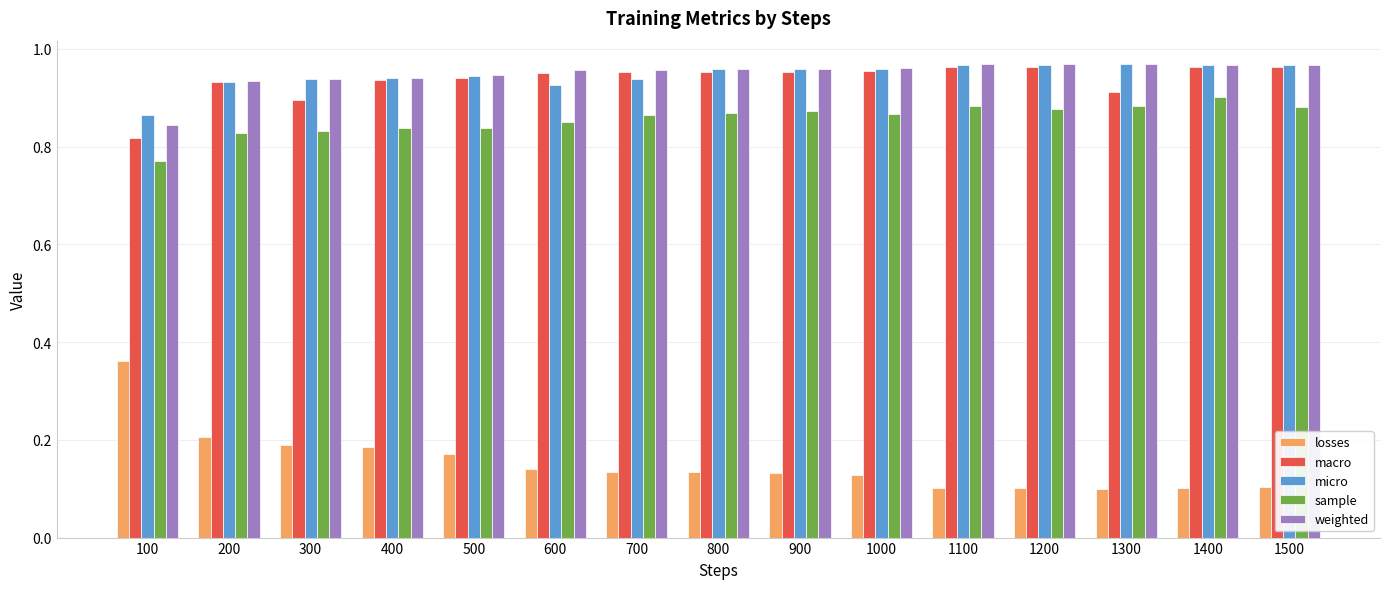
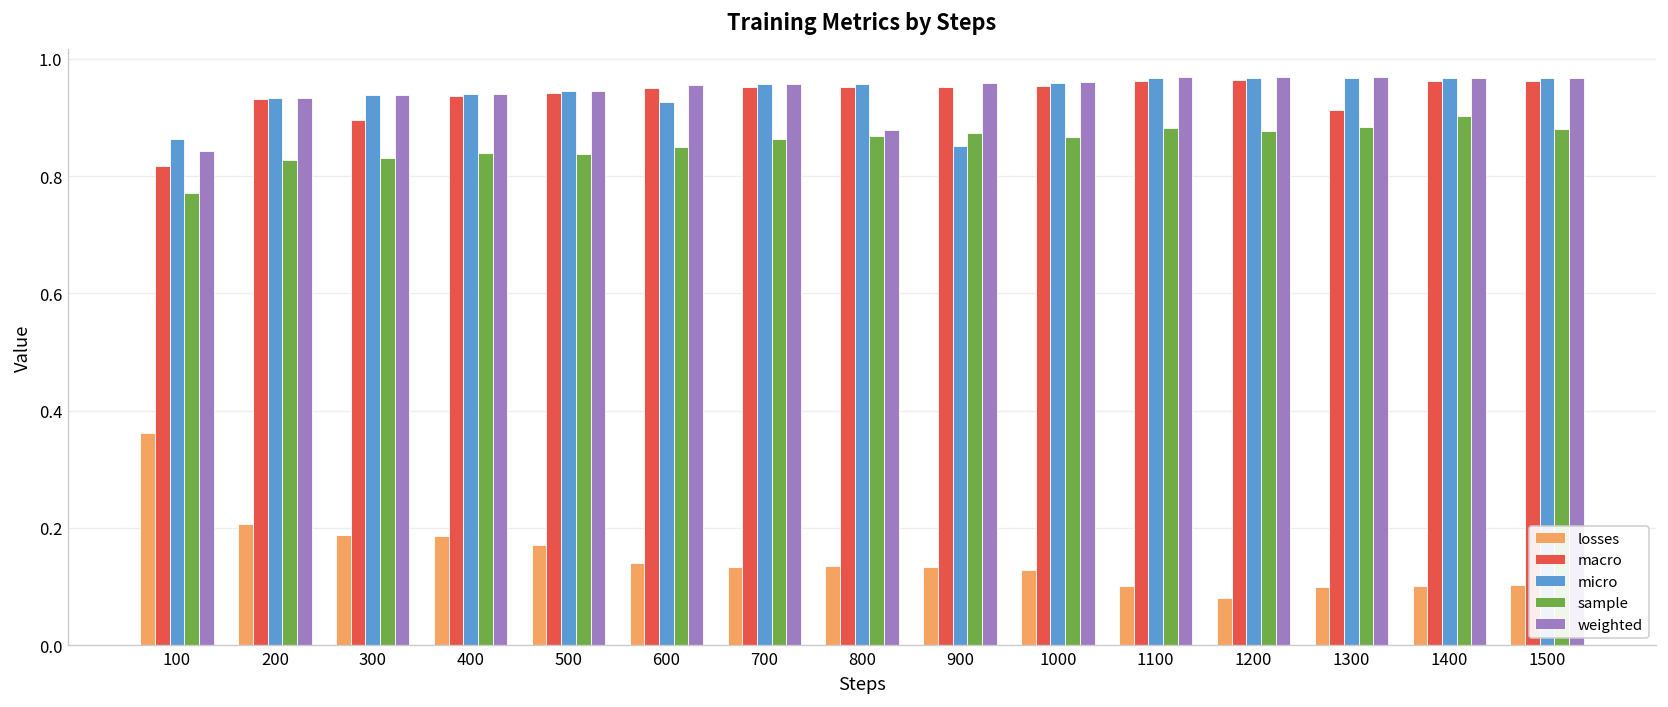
  {
    "losses": {
      "100": 0.36,
      "200": 0.21,
      "300": 0.19,
      "400": 0.19,
      "500": 0.17,
      "600": 0.14,
      "700": 0.13,
      "800": 0.13,
      "900": 0.13,
      "1000": 0.13,
      "1100": 0.10,
-     "1200": 0.10,
+     "1200": 0.08,
      "1300": 0.10,
      "1400": 0.10,
      "1500": 0.10
    },
    "macro": {
      "100": 0.82,
      "200": 0.93,
      "300": 0.90,
      "400": 0.94,
      "500": 0.94,
      "600": 0.95,
      "700": 0.95,
      "800": 0.95,
      "900": 0.95,
      "1000": 0.95,
      "1100": 0.96,
      "1200": 0.96,
      "1300": 0.91,
      "1400": 0.96,
      "1500": 0.96
    },
    "micro": {
      "100": 0.86,
      "200": 0.93,
      "300": 0.94,
      "400": 0.94,
      "500": 0.94,
      "600": 0.93,
-     "700": 0.94,
+     "700": 0.96,
      "800": 0.96,
-     "900": 0.96,
+     "900": 0.85,
      "1000": 0.96,
      "1100": 0.97,
      "1200": 0.97,
      "1300": 0.97,
      "1400": 0.97,
      "1500": 0.97
    },
    "sample": {
      "100": 0.77,
      "200": 0.83,
      "300": 0.83,
      "400": 0.84,
      "500": 0.84,
      "600": 0.85,
      "700": 0.86,
      "800": 0.87,
      "900": 0.87,
      "1000": 0.87,
      "1100": 0.88,
      "1200": 0.88,
      "1300": 0.88,
      "1400": 0.90,
      "1500": 0.88
    },
    "weighted": {
      "100": 0.84,
      "200": 0.93,
      "300": 0.94,
      "400": 0.94,
      "500": 0.95,
      "600": 0.96,
      "700": 0.96,
-     "800": 0.96,
+     "800": 0.88,
      "900": 0.96,
      "1000": 0.96,
      "1100": 0.97,
      "1200": 0.97,
      "1300": 0.97,
      "1400": 0.97,
      "1500": 0.97
    }
  }
